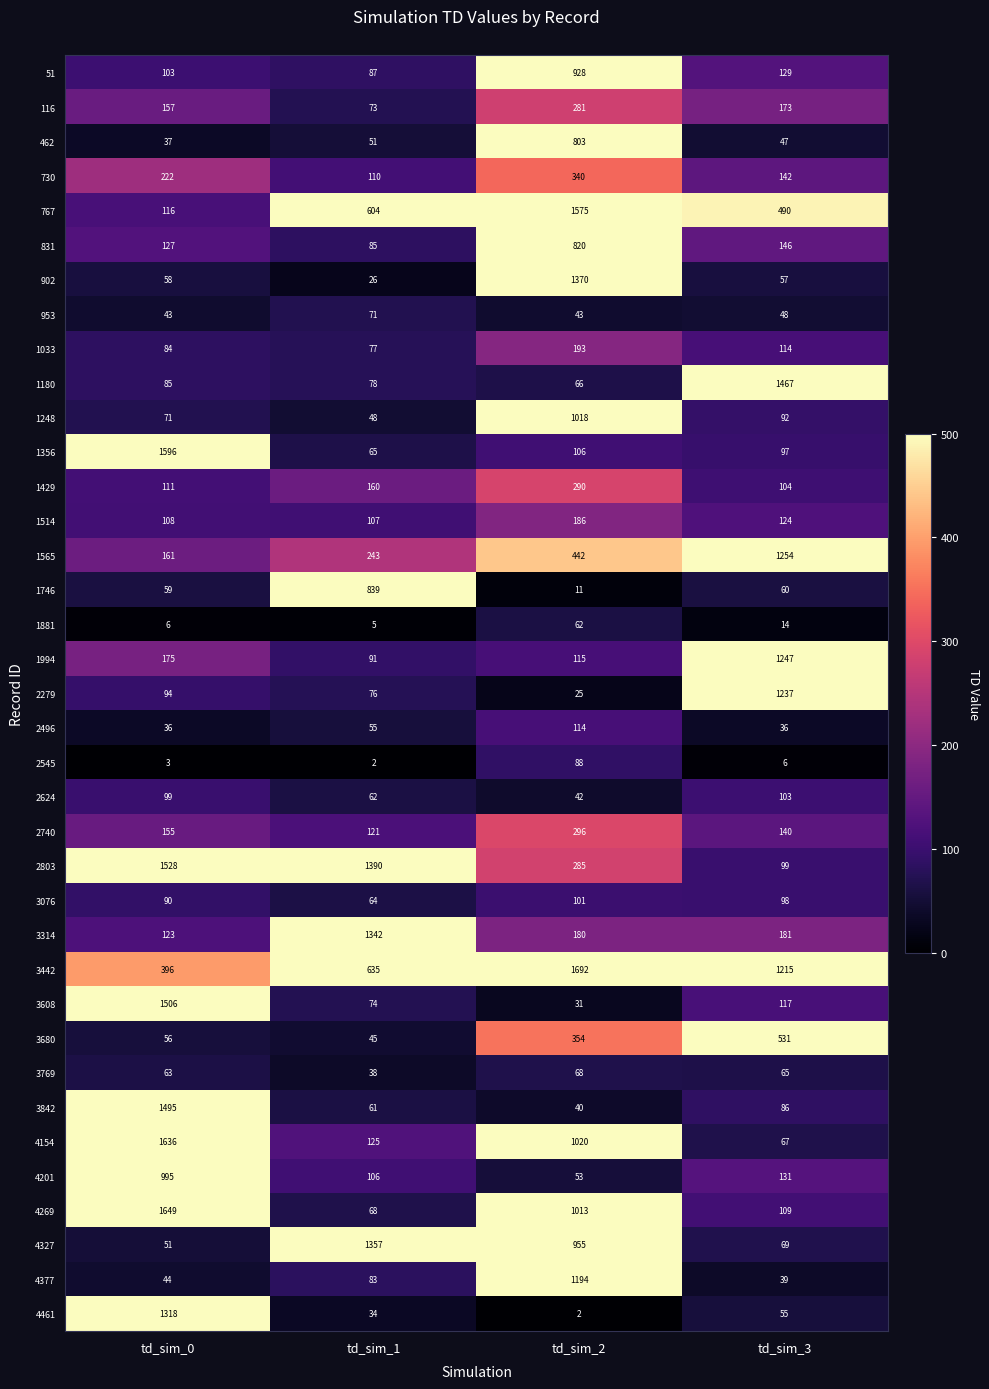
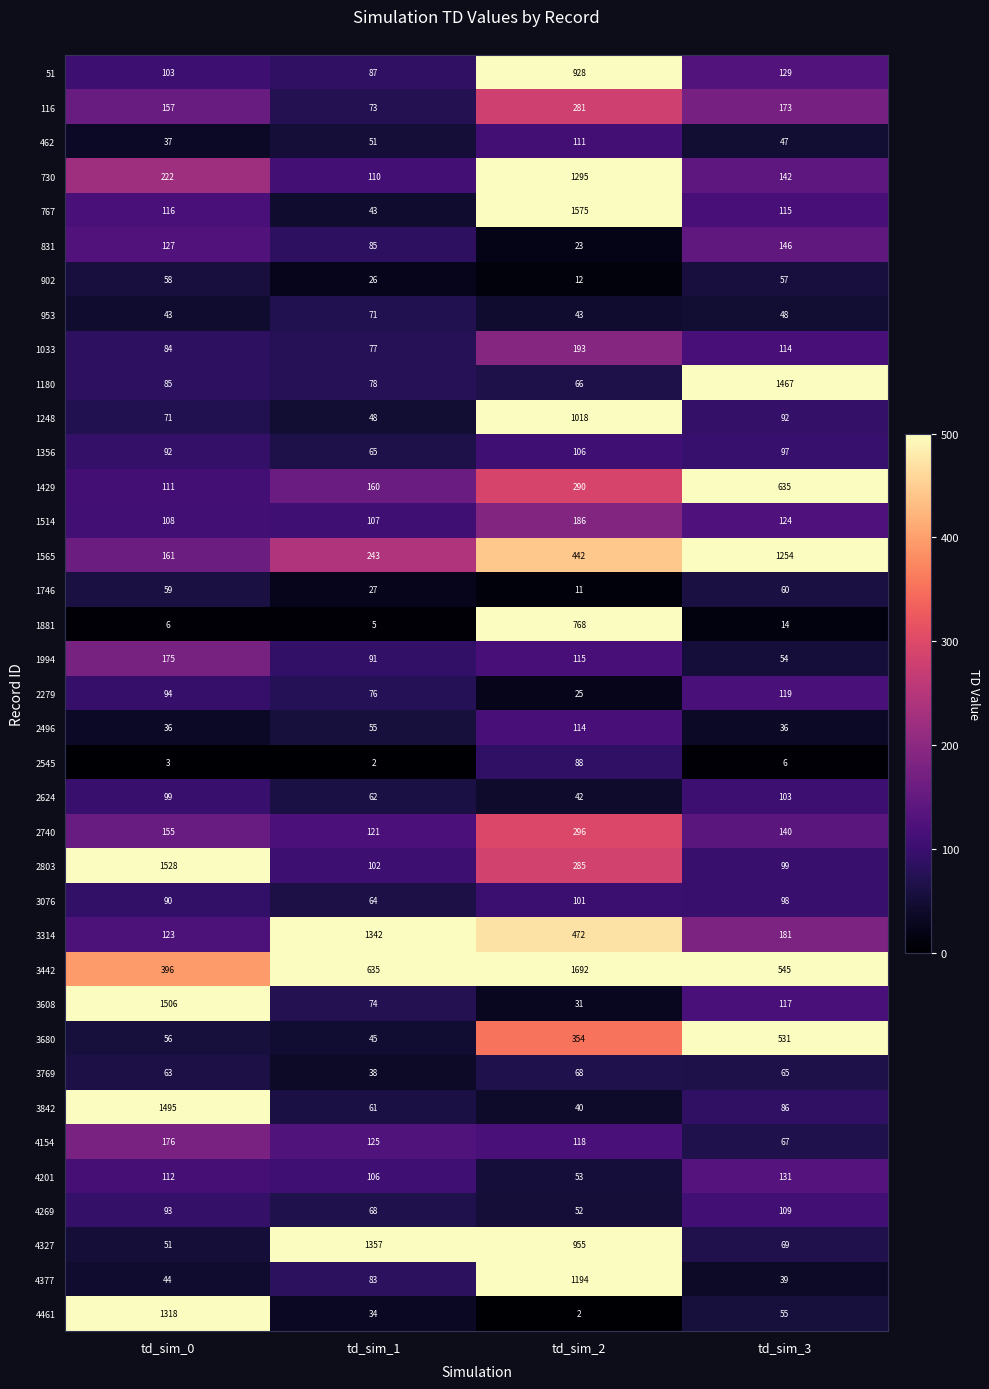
  {
    "51": {
      "td_sim_0": 103,
      "td_sim_1": 87,
      "td_sim_2": 928,
      "td_sim_3": 129
    },
    "116": {
      "td_sim_0": 157,
      "td_sim_1": 73,
      "td_sim_2": 281,
      "td_sim_3": 173
    },
    "462": {
      "td_sim_0": 37,
      "td_sim_1": 51,
-     "td_sim_2": 803,
+     "td_sim_2": 111,
      "td_sim_3": 47
    },
    "730": {
      "td_sim_0": 222,
      "td_sim_1": 110,
-     "td_sim_2": 340,
+     "td_sim_2": 1295,
      "td_sim_3": 142
    },
    "767": {
      "td_sim_0": 116,
-     "td_sim_1": 604,
+     "td_sim_1": 43,
      "td_sim_2": 1575,
-     "td_sim_3": 490
+     "td_sim_3": 115
    },
    "831": {
      "td_sim_0": 127,
      "td_sim_1": 85,
-     "td_sim_2": 820,
+     "td_sim_2": 23,
      "td_sim_3": 146
    },
    "902": {
      "td_sim_0": 58,
      "td_sim_1": 26,
-     "td_sim_2": 1370,
+     "td_sim_2": 12,
      "td_sim_3": 57
    },
    "953": {
      "td_sim_0": 43,
      "td_sim_1": 71,
      "td_sim_2": 43,
      "td_sim_3": 48
    },
    "1033": {
      "td_sim_0": 84,
      "td_sim_1": 77,
      "td_sim_2": 193,
      "td_sim_3": 114
    },
    "1180": {
      "td_sim_0": 85,
      "td_sim_1": 78,
      "td_sim_2": 66,
      "td_sim_3": 1467
    },
    "1248": {
      "td_sim_0": 71,
      "td_sim_1": 48,
      "td_sim_2": 1018,
      "td_sim_3": 92
    },
    "1356": {
-     "td_sim_0": 1596,
+     "td_sim_0": 92,
      "td_sim_1": 65,
      "td_sim_2": 106,
      "td_sim_3": 97
    },
    "1429": {
      "td_sim_0": 111,
      "td_sim_1": 160,
      "td_sim_2": 290,
-     "td_sim_3": 104
+     "td_sim_3": 635
    },
    "1514": {
      "td_sim_0": 108,
      "td_sim_1": 107,
      "td_sim_2": 186,
      "td_sim_3": 124
    },
    "1565": {
      "td_sim_0": 161,
      "td_sim_1": 243,
      "td_sim_2": 442,
      "td_sim_3": 1254
    },
    "1746": {
      "td_sim_0": 59,
-     "td_sim_1": 839,
+     "td_sim_1": 27,
      "td_sim_2": 11,
      "td_sim_3": 60
    },
    "1881": {
      "td_sim_0": 6,
      "td_sim_1": 5,
-     "td_sim_2": 62,
+     "td_sim_2": 768,
      "td_sim_3": 14
    },
    "1994": {
      "td_sim_0": 175,
      "td_sim_1": 91,
      "td_sim_2": 115,
-     "td_sim_3": 1247
+     "td_sim_3": 54
    },
    "2279": {
      "td_sim_0": 94,
      "td_sim_1": 76,
      "td_sim_2": 25,
-     "td_sim_3": 1237
+     "td_sim_3": 119
    },
    "2496": {
      "td_sim_0": 36,
      "td_sim_1": 55,
      "td_sim_2": 114,
      "td_sim_3": 36
    },
    "2545": {
      "td_sim_0": 3,
      "td_sim_1": 2,
      "td_sim_2": 88,
      "td_sim_3": 6
    },
    "2624": {
      "td_sim_0": 99,
      "td_sim_1": 62,
      "td_sim_2": 42,
      "td_sim_3": 103
    },
    "2740": {
      "td_sim_0": 155,
      "td_sim_1": 121,
      "td_sim_2": 296,
      "td_sim_3": 140
    },
    "2803": {
      "td_sim_0": 1528,
-     "td_sim_1": 1390,
+     "td_sim_1": 102,
      "td_sim_2": 285,
      "td_sim_3": 99
    },
    "3076": {
      "td_sim_0": 90,
      "td_sim_1": 64,
      "td_sim_2": 101,
      "td_sim_3": 98
    },
    "3314": {
      "td_sim_0": 123,
      "td_sim_1": 1342,
-     "td_sim_2": 180,
+     "td_sim_2": 472,
      "td_sim_3": 181
    },
    "3442": {
      "td_sim_0": 396,
      "td_sim_1": 635,
      "td_sim_2": 1692,
-     "td_sim_3": 1215
+     "td_sim_3": 545
    },
    "3608": {
      "td_sim_0": 1506,
      "td_sim_1": 74,
      "td_sim_2": 31,
      "td_sim_3": 117
    },
    "3680": {
      "td_sim_0": 56,
      "td_sim_1": 45,
      "td_sim_2": 354,
      "td_sim_3": 531
    },
    "3769": {
      "td_sim_0": 63,
      "td_sim_1": 38,
      "td_sim_2": 68,
      "td_sim_3": 65
    },
    "3842": {
      "td_sim_0": 1495,
      "td_sim_1": 61,
      "td_sim_2": 40,
      "td_sim_3": 86
    },
    "4154": {
-     "td_sim_0": 1636,
+     "td_sim_0": 176,
      "td_sim_1": 125,
-     "td_sim_2": 1020,
+     "td_sim_2": 118,
      "td_sim_3": 67
    },
    "4201": {
-     "td_sim_0": 995,
+     "td_sim_0": 112,
      "td_sim_1": 106,
      "td_sim_2": 53,
      "td_sim_3": 131
    },
    "4269": {
-     "td_sim_0": 1649,
+     "td_sim_0": 93,
      "td_sim_1": 68,
-     "td_sim_2": 1013,
+     "td_sim_2": 52,
      "td_sim_3": 109
    },
    "4327": {
      "td_sim_0": 51,
      "td_sim_1": 1357,
      "td_sim_2": 955,
      "td_sim_3": 69
    },
    "4377": {
      "td_sim_0": 44,
      "td_sim_1": 83,
      "td_sim_2": 1194,
      "td_sim_3": 39
    },
    "4461": {
      "td_sim_0": 1318,
      "td_sim_1": 34,
      "td_sim_2": 2,
      "td_sim_3": 55
    }
  }
